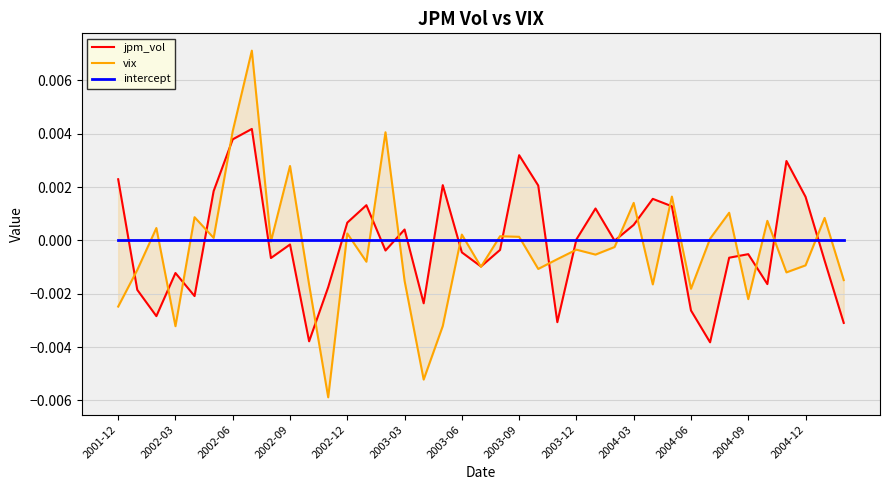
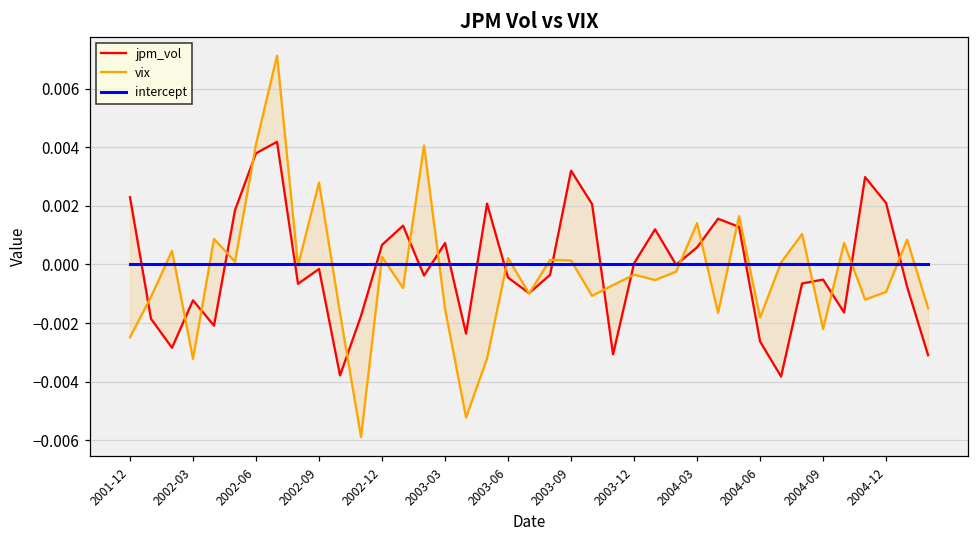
  {
    "jpm_vol": {
      "2002-06": 0.0038,
      "2002-09": -0.0002,
-     "2003-03": 0.0004,
+     "2003-03": 0.0007,
      "2003-06": -0.0004,
      "2004-03": 0.0006,
      "2004-06": -0.0026,
-     "2004-12": 0.0016
+     "2004-12": 0.0021
    },
    "intercept": {
      "2001-12": 0.0000,
      "2002-03": 0.0000,
      "2002-06": 0.0000,
      "2002-09": 0.0000,
      "2002-12": 0.0000,
      "2003-03": 0.0000,
      "2003-06": 0.0000,
      "2003-09": 0.0000,
      "2004-03": 0.0000,
      "2004-06": 0.0000,
      "2004-09": 0.0000,
      "2004-12": 0.0000
    }
  }
